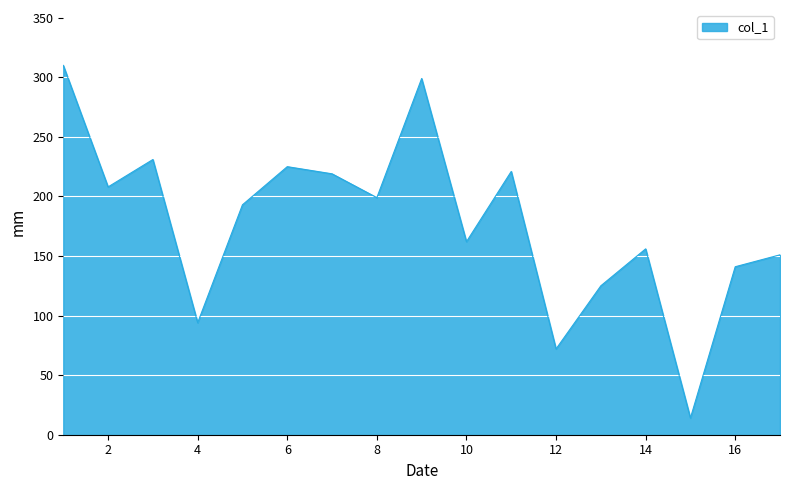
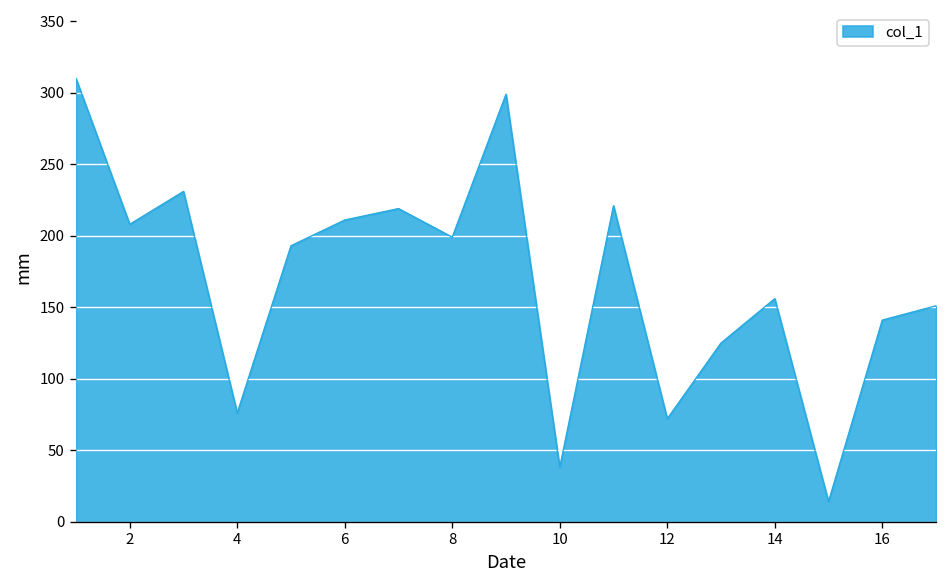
  {
    "2": 208,
-   "4": 94,
-   "6": 225,
+   "4": 76,
+   "6": 211,
    "8": 199,
-   "10": 162,
+   "10": 38,
    "12": 72,
    "14": 156,
    "16": 141
  }
